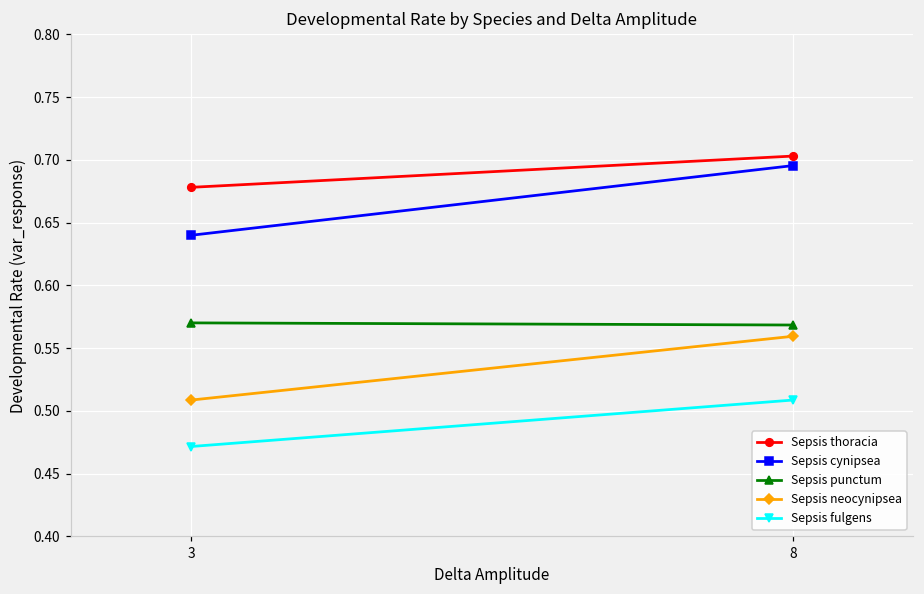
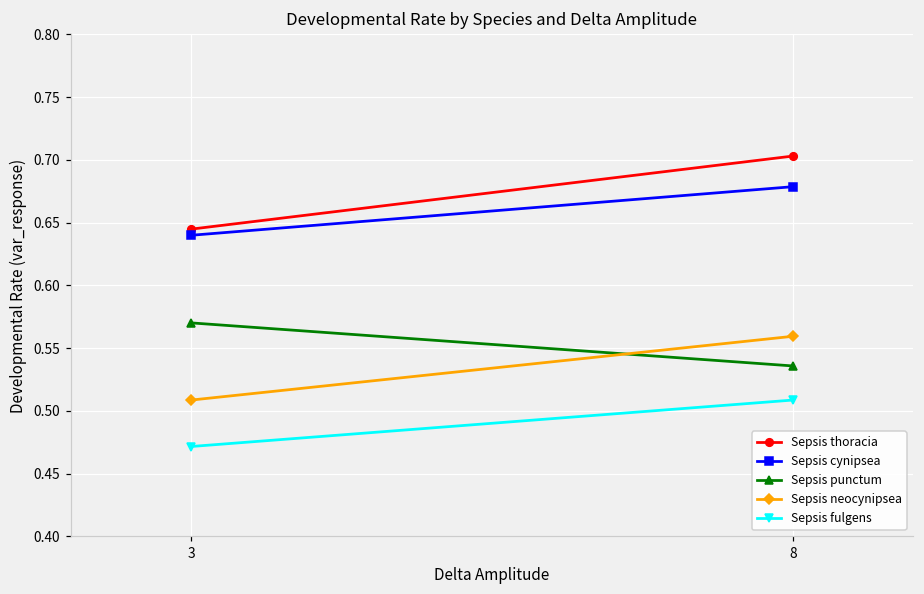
  {
    "Sepsis thoracia": {
-     "3": 0.678,
+     "3": 0.645,
      "8": 0.703
    },
    "Sepsis cynipsea": {
      "3": 0.640,
-     "8": 0.696
+     "8": 0.679
    },
    "Sepsis punctum": {
      "3": 0.570,
-     "8": 0.569
+     "8": 0.536
    },
    "Sepsis neocynipsea": {
      "3": 0.509,
      "8": 0.560
    },
    "Sepsis fulgens": {
      "3": 0.472,
      "8": 0.509
    }
  }
